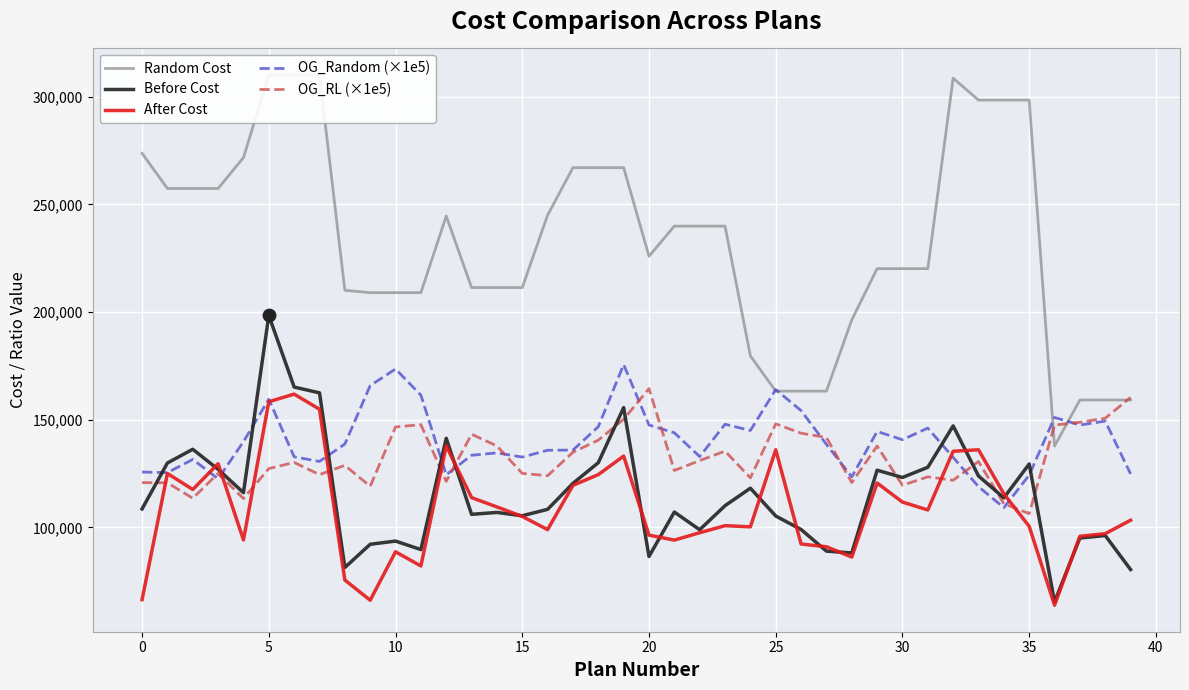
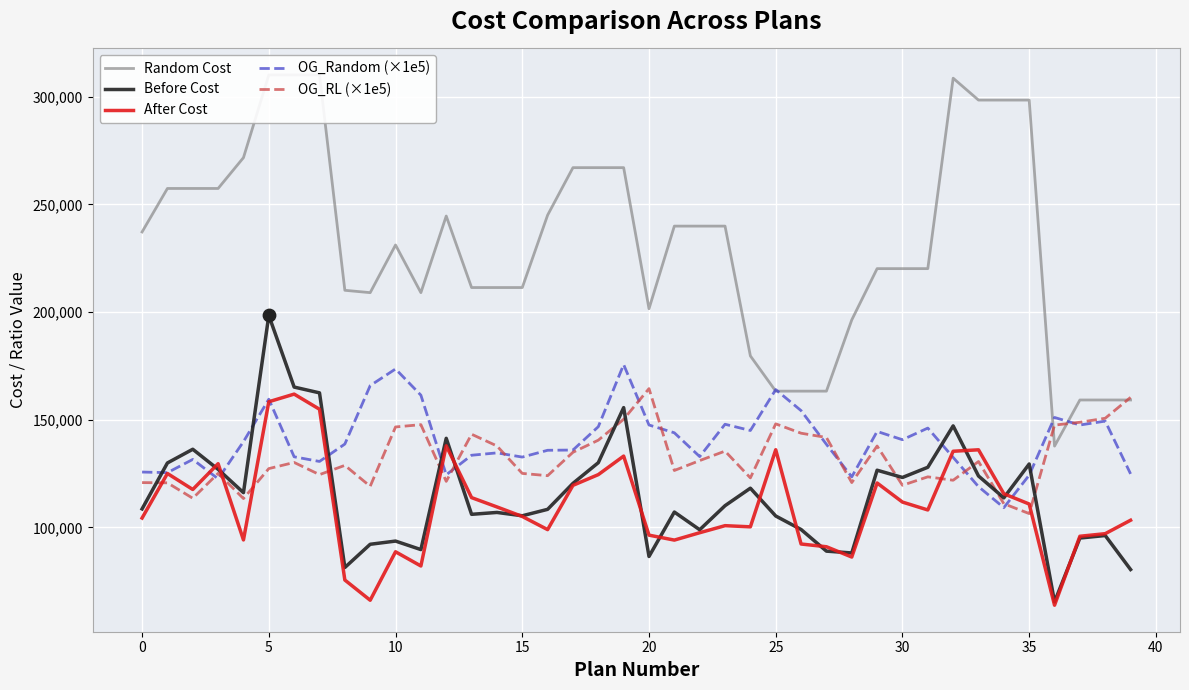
  {
    "Random Cost": {
-     "0": "274,000",
-     "10": "209,000",
+     "0": "237,000",
+     "10": "231,000",
      "15": "211,000",
-     "20": "226,000",
+     "20": "202,000",
      "30": "220,000",
      "35": "298,000"
    },
    "After Cost": {
-     "0": "66,000",
+     "0": "104,000",
      "10": "89,000",
      "20": "96,000",
      "25": "136,000",
      "30": "112,000",
-     "35": "100,000"
+     "35": "111,000"
    },
    "OG_Random (×1e5)": {
      "0": "126,000",
      "10": "174,000",
      "15": "133,000",
      "20": "148,000",
      "30": "141,000",
      "35": "124,000"
    },
    "OG_RL (×1e5)": {
      "0": "121,000",
      "5": "127,000",
      "10": "147,000",
      "15": "125,000",
      "20": "164,000",
      "25": "148,000",
      "30": "120,000",
      "35": "106,000"
    }
  }
